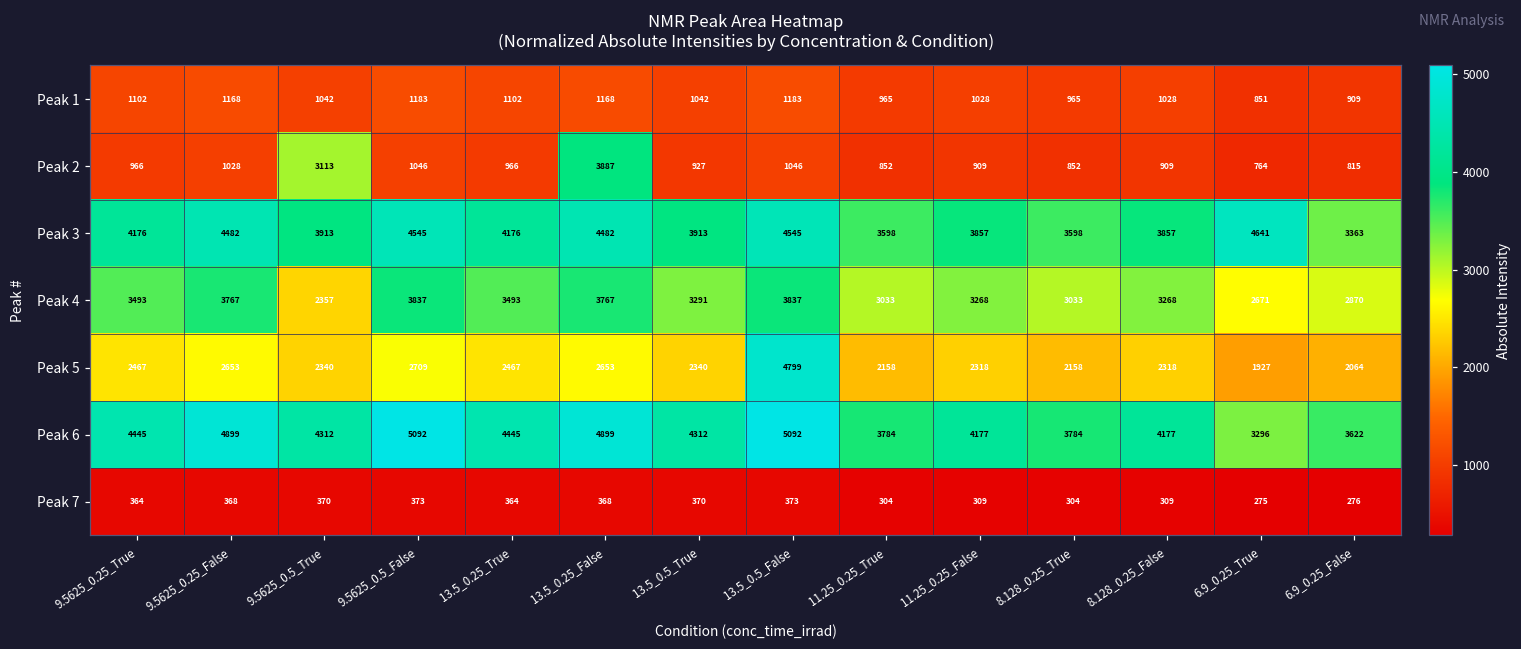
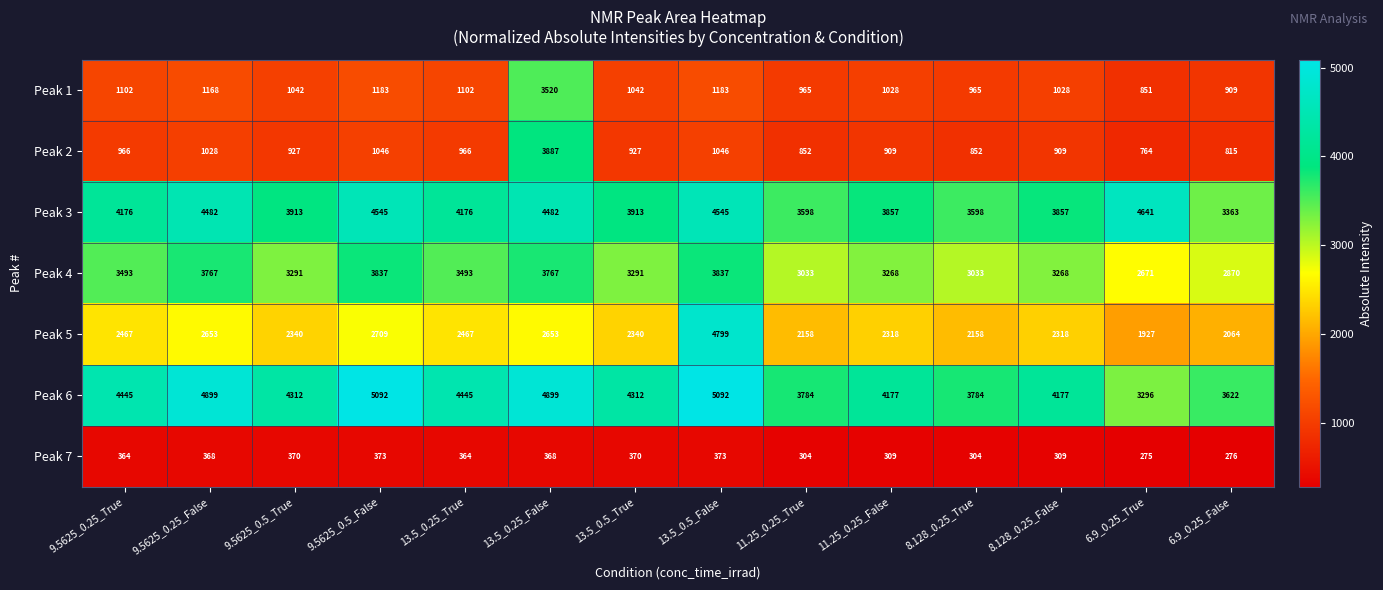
  {
    "Peak 1": {
      "9.5625_0.25_True": 1102,
      "9.5625_0.25_False": 1168,
      "9.5625_0.5_True": 1042,
      "9.5625_0.5_False": 1183,
      "13.5_0.25_True": 1102,
-     "13.5_0.25_False": 1168,
+     "13.5_0.25_False": 3520,
      "13.5_0.5_True": 1042,
      "13.5_0.5_False": 1183,
      "11.25_0.25_True": 965,
      "11.25_0.25_False": 1028,
      "8.128_0.25_True": 965,
      "8.128_0.25_False": 1028,
      "6.9_0.25_True": 851,
      "6.9_0.25_False": 909
    },
    "Peak 2": {
      "9.5625_0.25_True": 966,
      "9.5625_0.25_False": 1028,
-     "9.5625_0.5_True": 3113,
+     "9.5625_0.5_True": 927,
      "9.5625_0.5_False": 1046,
      "13.5_0.25_True": 966,
      "13.5_0.25_False": 3887,
      "13.5_0.5_True": 927,
      "13.5_0.5_False": 1046,
      "11.25_0.25_True": 852,
      "11.25_0.25_False": 909,
      "8.128_0.25_True": 852,
      "8.128_0.25_False": 909,
      "6.9_0.25_True": 764,
      "6.9_0.25_False": 815
    },
    "Peak 3": {
      "9.5625_0.25_True": 4176,
      "9.5625_0.25_False": 4482,
      "9.5625_0.5_True": 3913,
      "9.5625_0.5_False": 4545,
      "13.5_0.25_True": 4176,
      "13.5_0.25_False": 4482,
      "13.5_0.5_True": 3913,
      "13.5_0.5_False": 4545,
      "11.25_0.25_True": 3598,
      "11.25_0.25_False": 3857,
      "8.128_0.25_True": 3598,
      "8.128_0.25_False": 3857,
      "6.9_0.25_True": 4641,
      "6.9_0.25_False": 3363
    },
    "Peak 4": {
      "9.5625_0.25_True": 3493,
      "9.5625_0.25_False": 3767,
-     "9.5625_0.5_True": 2357,
+     "9.5625_0.5_True": 3291,
      "9.5625_0.5_False": 3837,
      "13.5_0.25_True": 3493,
      "13.5_0.25_False": 3767,
      "13.5_0.5_True": 3291,
      "13.5_0.5_False": 3837,
      "11.25_0.25_True": 3033,
      "11.25_0.25_False": 3268,
      "8.128_0.25_True": 3033,
      "8.128_0.25_False": 3268,
      "6.9_0.25_True": 2671,
      "6.9_0.25_False": 2870
    },
    "Peak 5": {
      "9.5625_0.25_True": 2467,
      "9.5625_0.25_False": 2653,
      "9.5625_0.5_True": 2340,
      "9.5625_0.5_False": 2709,
      "13.5_0.25_True": 2467,
      "13.5_0.25_False": 2653,
      "13.5_0.5_True": 2340,
      "13.5_0.5_False": 4799,
      "11.25_0.25_True": 2158,
      "11.25_0.25_False": 2318,
      "8.128_0.25_True": 2158,
      "8.128_0.25_False": 2318,
      "6.9_0.25_True": 1927,
      "6.9_0.25_False": 2064
    },
    "Peak 6": {
      "9.5625_0.25_True": 4445,
      "9.5625_0.25_False": 4899,
      "9.5625_0.5_True": 4312,
      "9.5625_0.5_False": 5092,
      "13.5_0.25_True": 4445,
      "13.5_0.25_False": 4899,
      "13.5_0.5_True": 4312,
      "13.5_0.5_False": 5092,
      "11.25_0.25_True": 3784,
      "11.25_0.25_False": 4177,
      "8.128_0.25_True": 3784,
      "8.128_0.25_False": 4177,
      "6.9_0.25_True": 3296,
      "6.9_0.25_False": 3622
    },
    "Peak 7": {
      "9.5625_0.25_True": 364,
      "9.5625_0.25_False": 368,
      "9.5625_0.5_True": 370,
      "9.5625_0.5_False": 373,
      "13.5_0.25_True": 364,
      "13.5_0.25_False": 368,
      "13.5_0.5_True": 370,
      "13.5_0.5_False": 373,
      "11.25_0.25_True": 304,
      "11.25_0.25_False": 309,
      "8.128_0.25_True": 304,
      "8.128_0.25_False": 309,
      "6.9_0.25_True": 275,
      "6.9_0.25_False": 276
    }
  }
